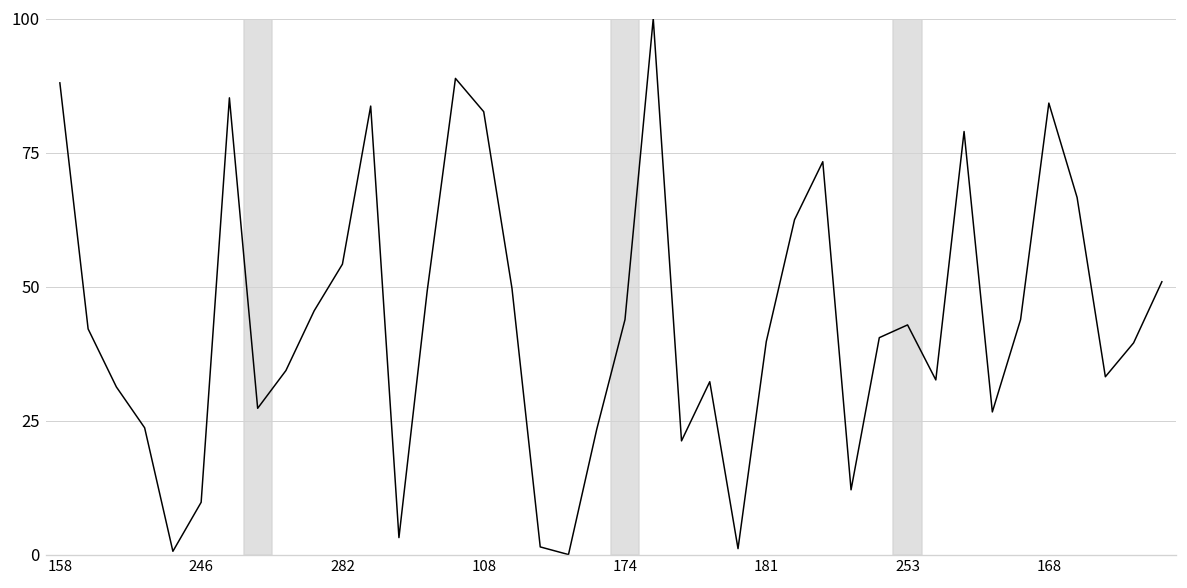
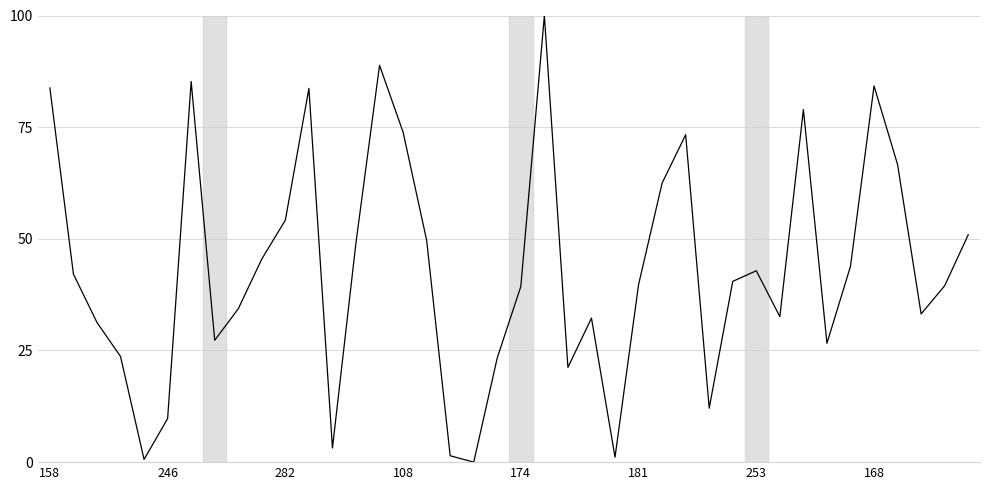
  {
-   "158": 88,
+   "158": 84,
    "246": 10,
    "282": 54,
-   "108": 83,
-   "174": 44,
+   "108": 74,
+   "174": 39,
    "181": 40,
    "253": 43,
    "168": 84
  }
